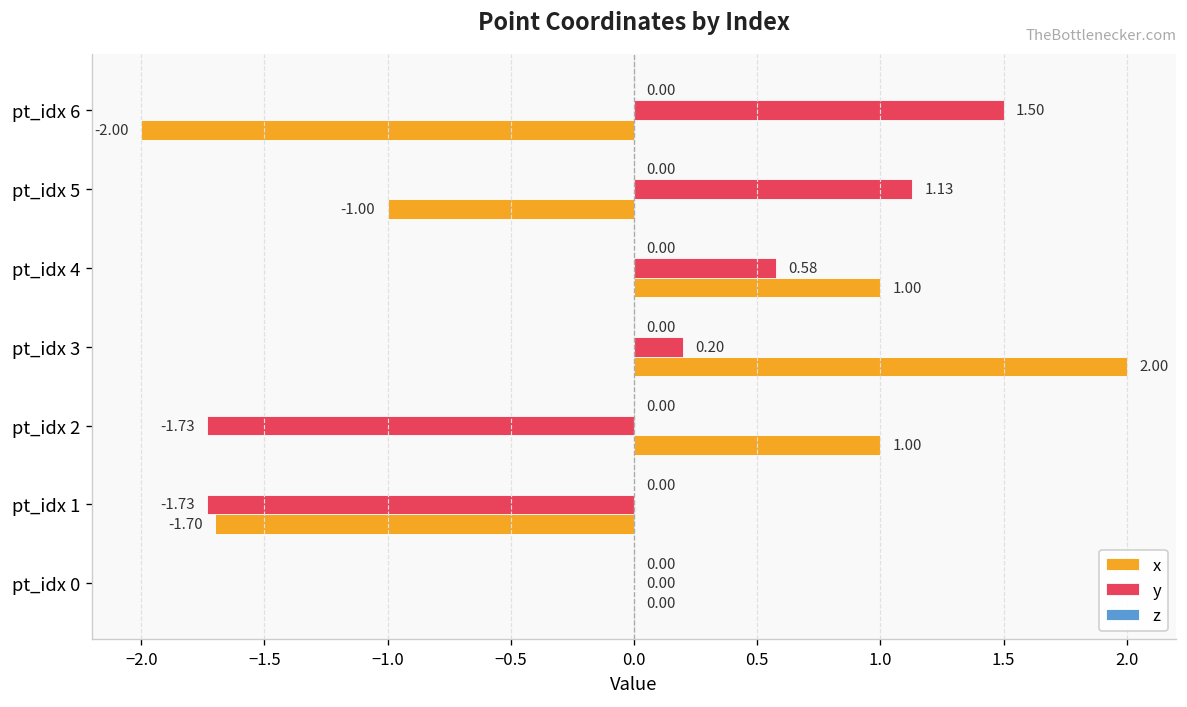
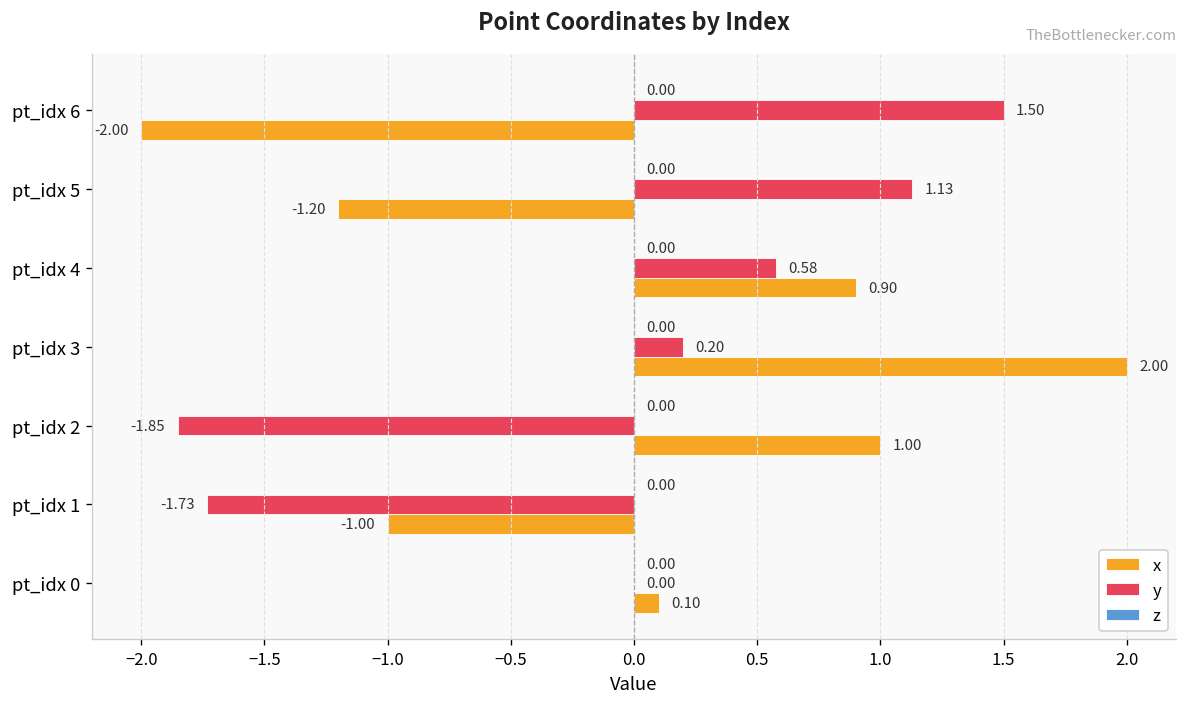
  {
    "x": {
      "pt_idx 6": -2.00,
-     "pt_idx 5": -1.00,
-     "pt_idx 4": 1.00,
+     "pt_idx 5": -1.20,
+     "pt_idx 4": 0.90,
      "pt_idx 3": 2.00,
      "pt_idx 2": 1.00,
-     "pt_idx 1": -1.70,
-     "pt_idx 0": 0.00
+     "pt_idx 1": -1.00,
+     "pt_idx 0": 0.10
    },
    "y": {
      "pt_idx 6": 1.50,
      "pt_idx 5": 1.13,
      "pt_idx 4": 0.58,
      "pt_idx 3": 0.20,
-     "pt_idx 2": -1.73,
+     "pt_idx 2": -1.85,
      "pt_idx 1": -1.73,
      "pt_idx 0": 0.00
    },
    "z": {
      "pt_idx 6": 0.00,
      "pt_idx 5": 0.00,
      "pt_idx 4": 0.00,
      "pt_idx 3": 0.00,
      "pt_idx 2": 0.00,
      "pt_idx 1": 0.00,
      "pt_idx 0": 0.00
    }
  }
